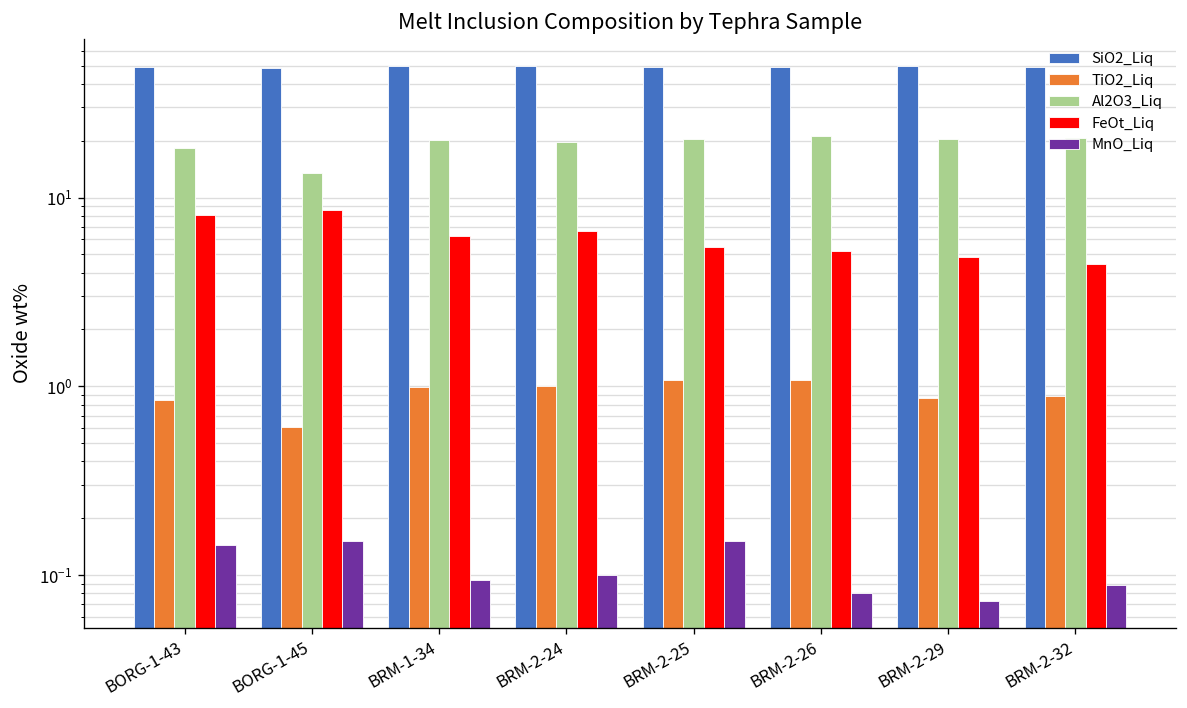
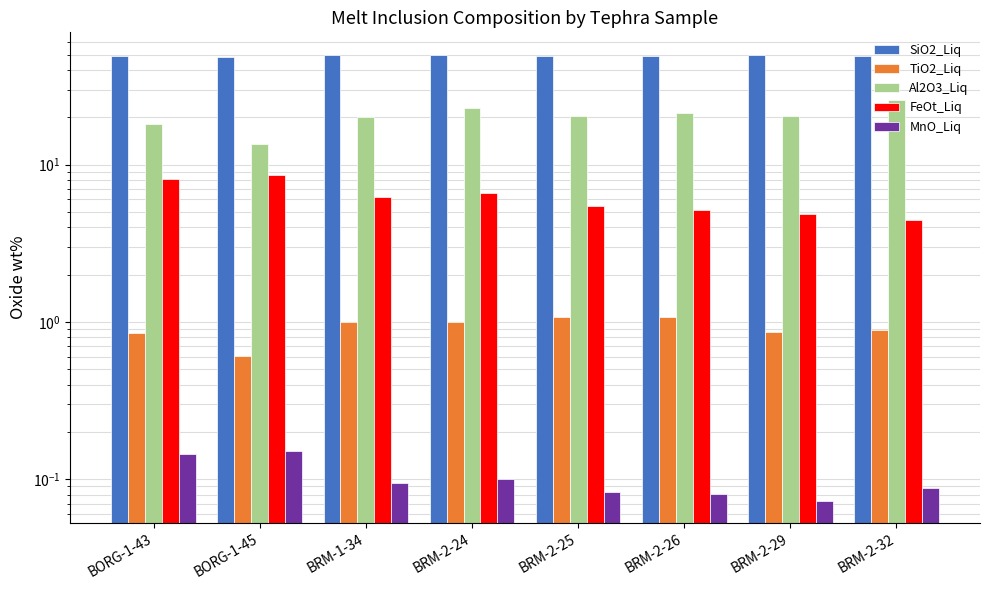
  {
    "SiO2_Liq": {
      "BORG-1-43": 49,
      "BORG-1-45": 48,
      "BRM-1-34": 50,
      "BRM-2-24": 50,
      "BRM-2-25": 49,
      "BRM-2-26": 49,
      "BRM-2-29": 50,
      "BRM-2-32": 49
    },
    "TiO2_Liq": {
      "BORG-1-43": 0.9,
      "BORG-1-45": 0.61,
      "BRM-1-34": 1.0,
      "BRM-2-24": 1.0,
      "BRM-2-25": 1.1,
      "BRM-2-26": 1.1,
      "BRM-2-29": 0.9,
      "BRM-2-32": 0.9
    },
    "Al2O3_Liq": {
      "BORG-1-43": 18,
      "BORG-1-45": 13,
      "BRM-1-34": 20,
-     "BRM-2-24": 20,
+     "BRM-2-24": 23,
      "BRM-2-25": 20,
      "BRM-2-26": 21,
      "BRM-2-29": 20,
-     "BRM-2-32": 21
+     "BRM-2-32": 26
    },
    "FeOt_Liq": {
      "BORG-1-43": 8,
      "BORG-1-45": 9,
      "BRM-1-34": 6.2,
      "BRM-2-24": 6.6,
      "BRM-2-25": 5.5,
      "BRM-2-26": 5.2,
      "BRM-2-29": 4.8,
      "BRM-2-32": 4.5
    },
    "MnO_Liq": {
      "BORG-1-43": 0.14,
      "BORG-1-45": 0.15,
      "BRM-1-34": 0.09,
      "BRM-2-24": 0.10,
-     "BRM-2-25": 0.15,
+     "BRM-2-25": 0.08,
      "BRM-2-26": 0.08,
      "BRM-2-29": 0.07,
      "BRM-2-32": 0.09
    }
  }
